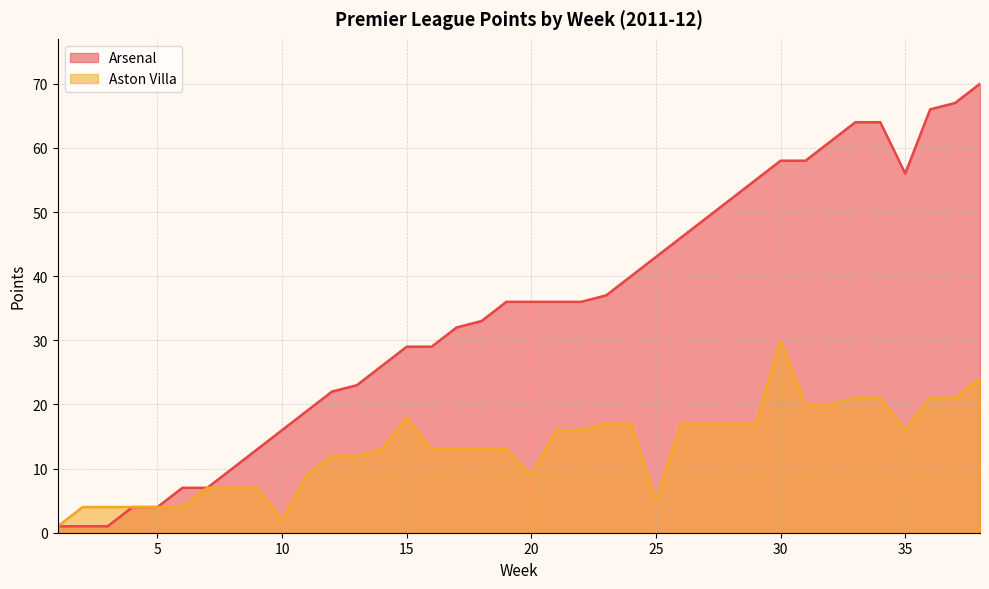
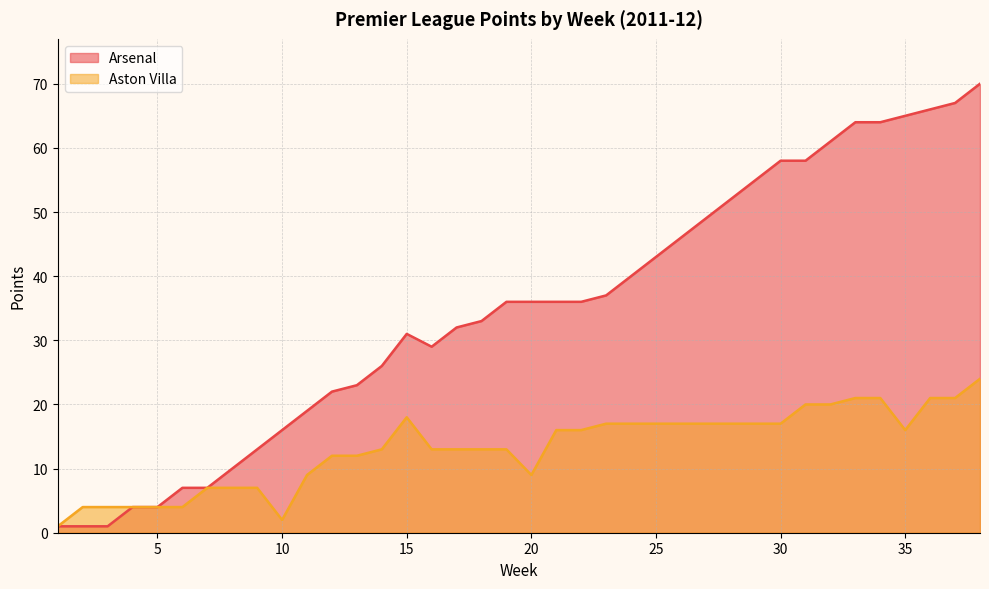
  {
    "Arsenal": {
      "10": 16,
-     "15": 29,
+     "15": 31,
      "20": 36,
      "25": 43,
      "30": 58,
-     "35": 56
+     "35": 65
    },
    "Aston Villa": {
      "10": 2,
      "15": 18,
      "20": 9,
-     "25": 5,
-     "30": 30,
+     "25": 17,
+     "30": 17,
      "35": 16
    }
  }
